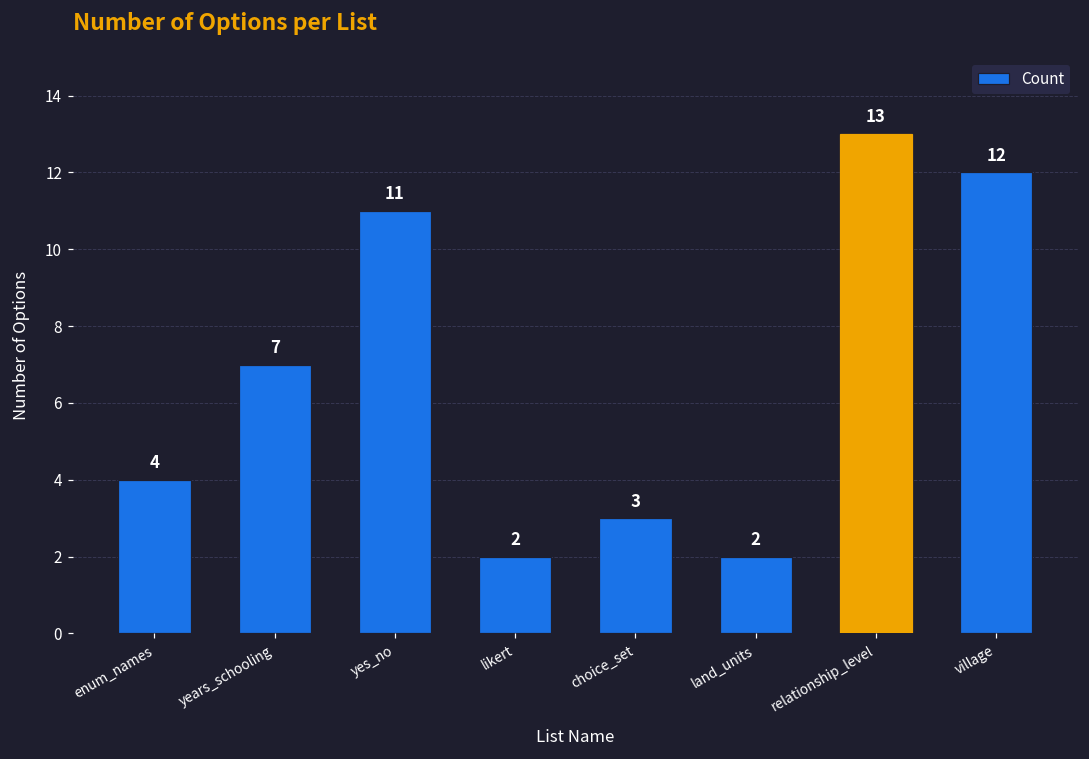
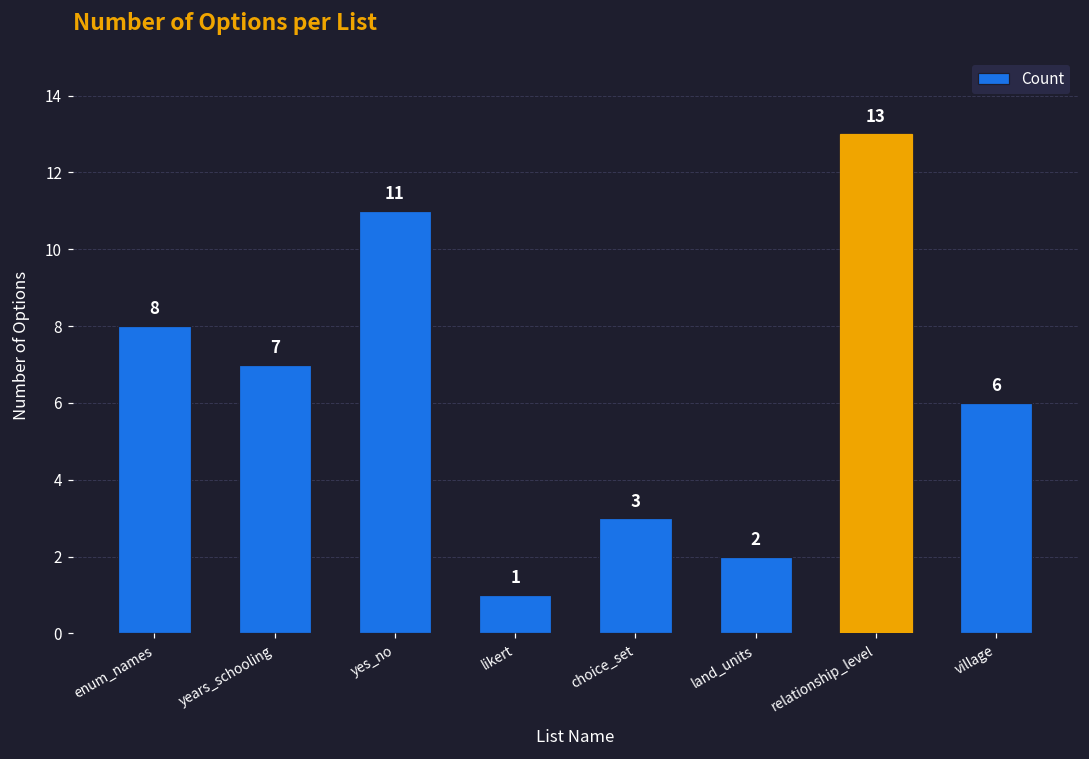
  {
-   "enum_names": 4,
+   "enum_names": 8,
    "years_schooling": 7,
    "yes_no": 11,
-   "likert": 2,
+   "likert": 1,
    "choice_set": 3,
    "land_units": 2,
    "relationship_level": 13,
-   "village": 12
+   "village": 6
  }
